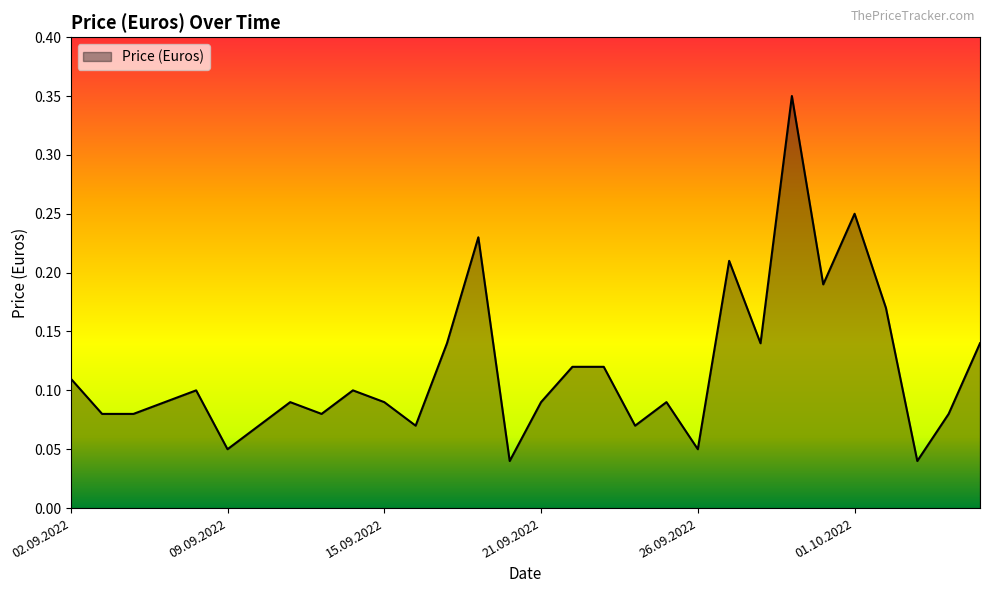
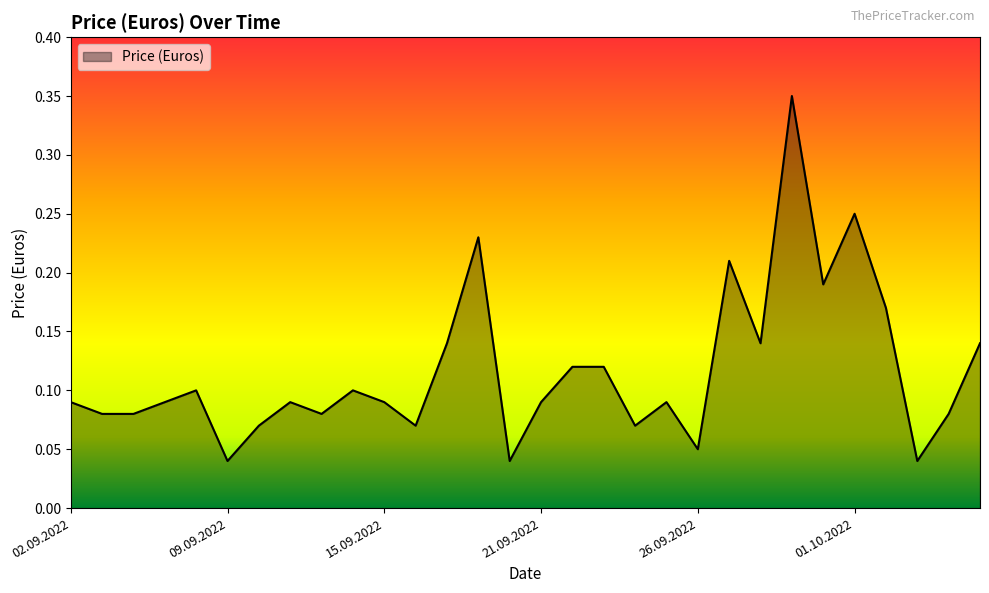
  {
-   "02.09.2022": 0.11,
-   "09.09.2022": 0.05,
+   "02.09.2022": 0.09,
+   "09.09.2022": 0.04,
    "15.09.2022": 0.09,
    "21.09.2022": 0.09,
    "26.09.2022": 0.05,
    "01.10.2022": 0.25
  }
